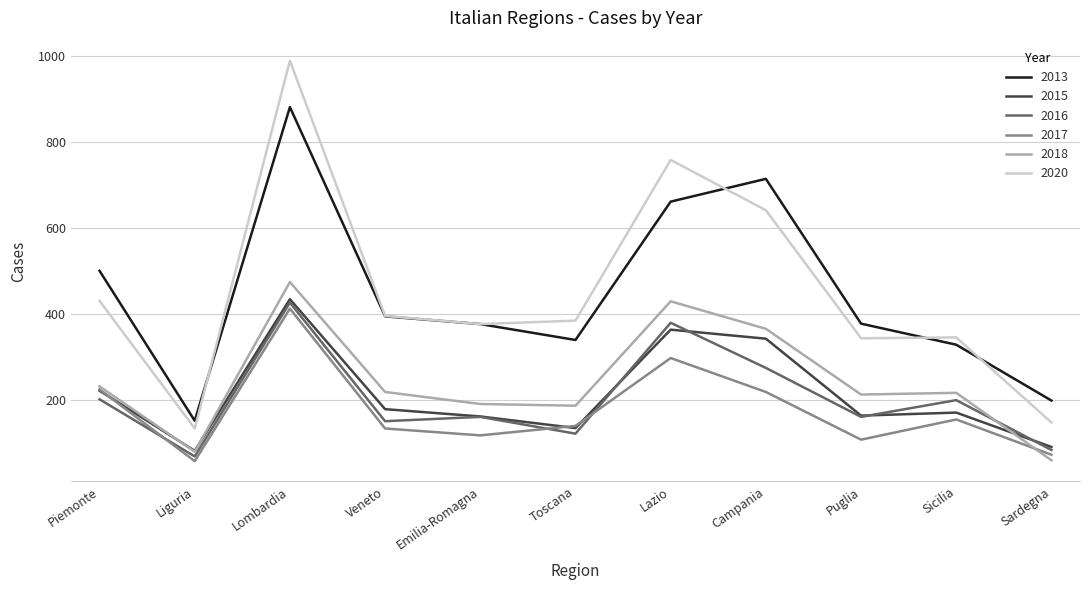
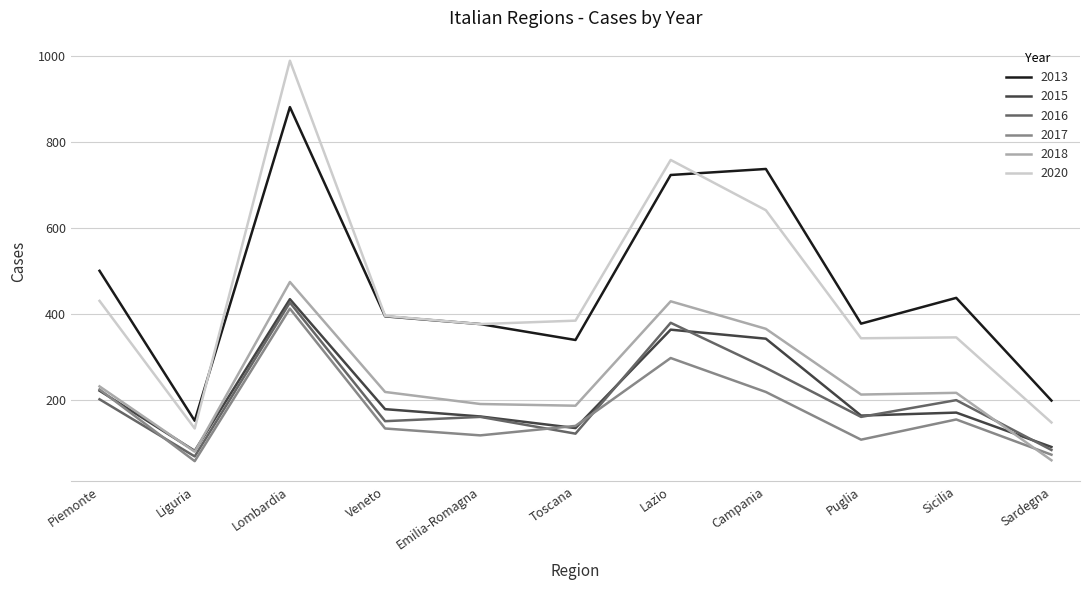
  {
    "2013": {
      "Piemonte": 500,
      "Liguria": 150,
      "Lombardia": 880,
      "Toscana": 340,
-     "Lazio": 660,
-     "Campania": 720,
+     "Lazio": 720,
+     "Campania": 740,
      "Puglia": 380,
-     "Sicilia": 330,
+     "Sicilia": 440,
      "Sardegna": 200
    }
  }
